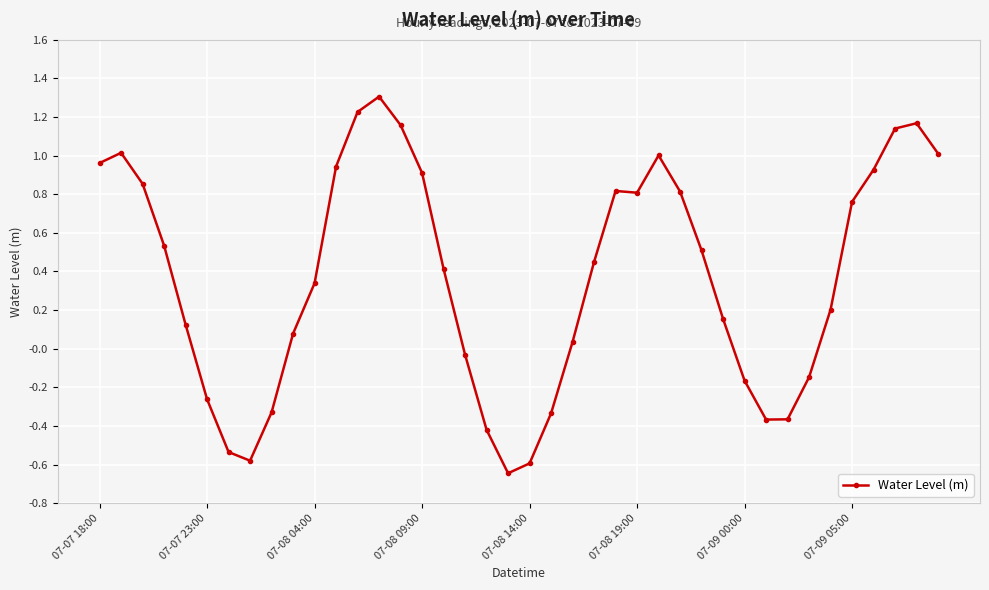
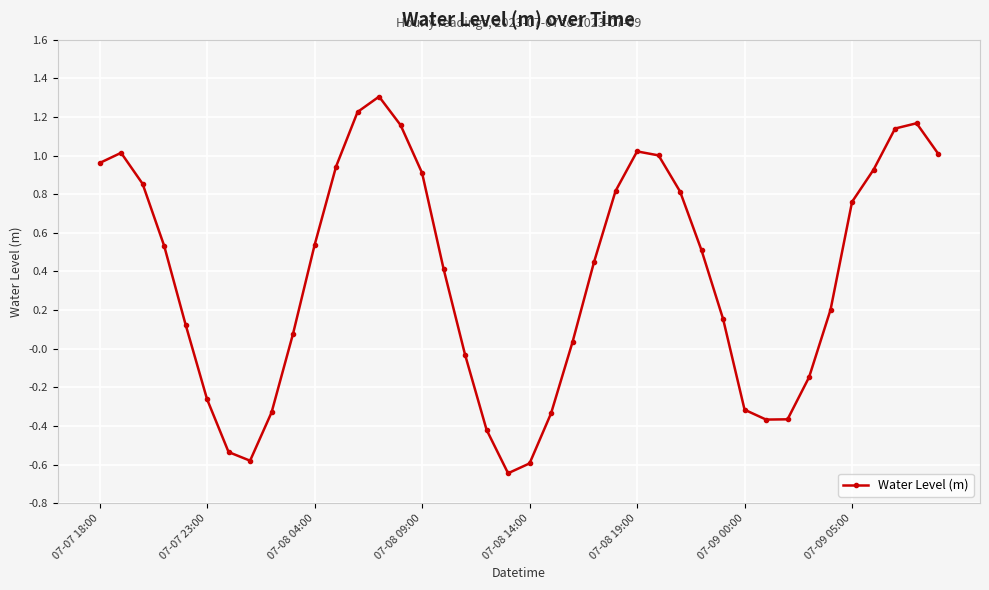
  {
    "07-07 18:00": 0.96,
    "07-07 23:00": -0.26,
-   "07-08 04:00": 0.34,
+   "07-08 04:00": 0.54,
    "07-08 09:00": 0.91,
    "07-08 14:00": -0.59,
-   "07-08 19:00": 0.81,
-   "07-09 00:00": -0.17,
+   "07-08 19:00": 1.02,
+   "07-09 00:00": -0.32,
    "07-09 05:00": 0.76
  }
